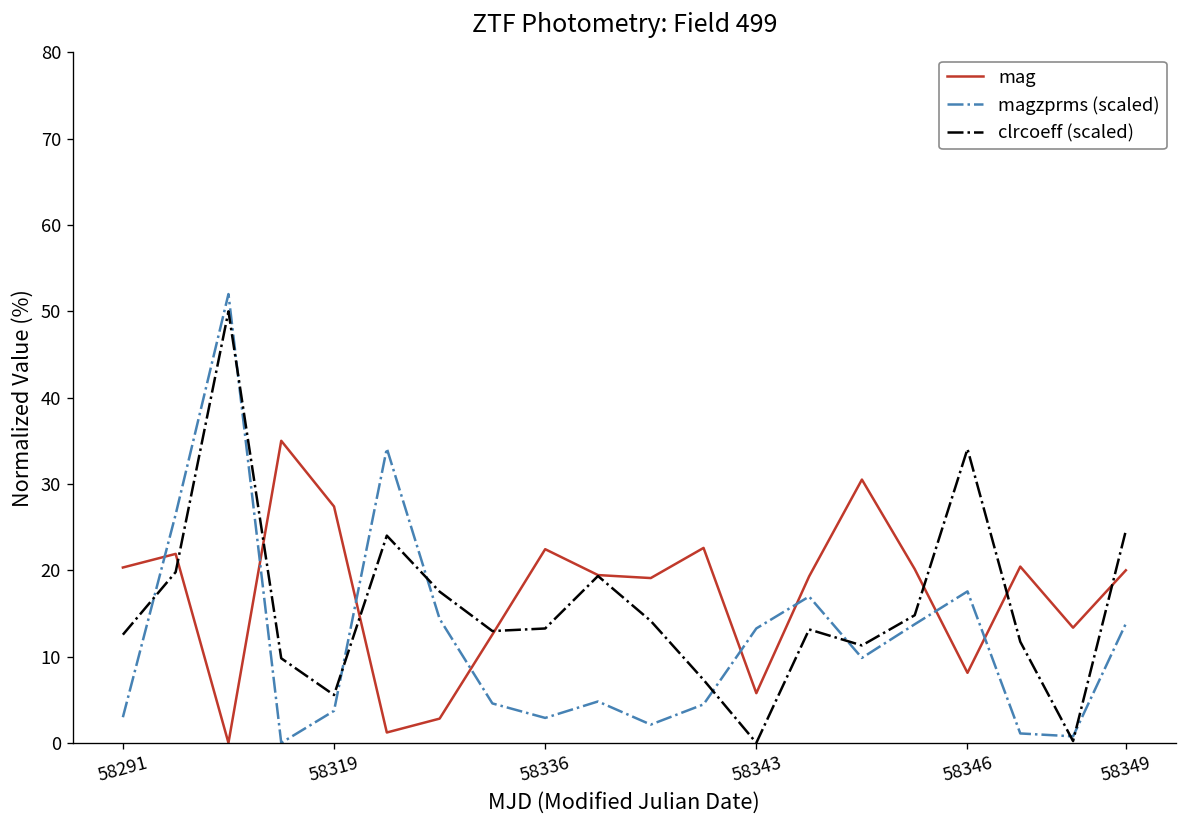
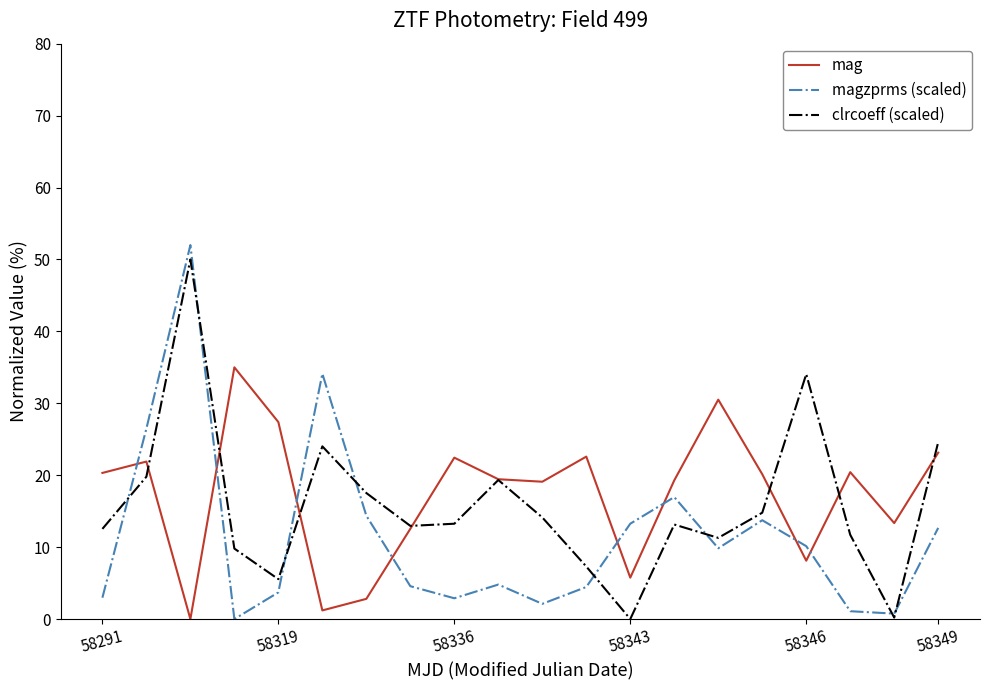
  {
    "mag": {
      "58291": 20,
      "58319": 27,
      "58336": 22,
      "58343": 6,
      "58346": 8,
-     "58349": 20
+     "58349": 23
    },
    "magzprms (scaled)": {
      "58291": 3,
      "58319": 4,
      "58336": 3,
      "58343": 13,
-     "58346": 18,
-     "58349": 14
+     "58346": 10,
+     "58349": 13
    },
    "clrcoeff (scaled)": {
      "58291": 13,
      "58319": 6,
      "58336": 13,
      "58343": 0,
      "58346": 34,
      "58349": 25
    }
  }
